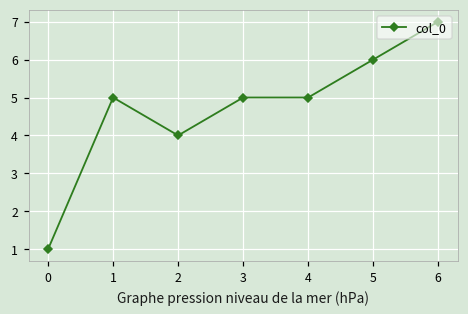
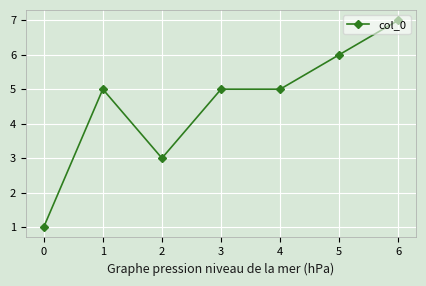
  {
    "0": 1,
    "1": 5,
-   "2": 4,
+   "2": 3,
    "3": 5,
    "4": 5,
    "5": 6
  }
